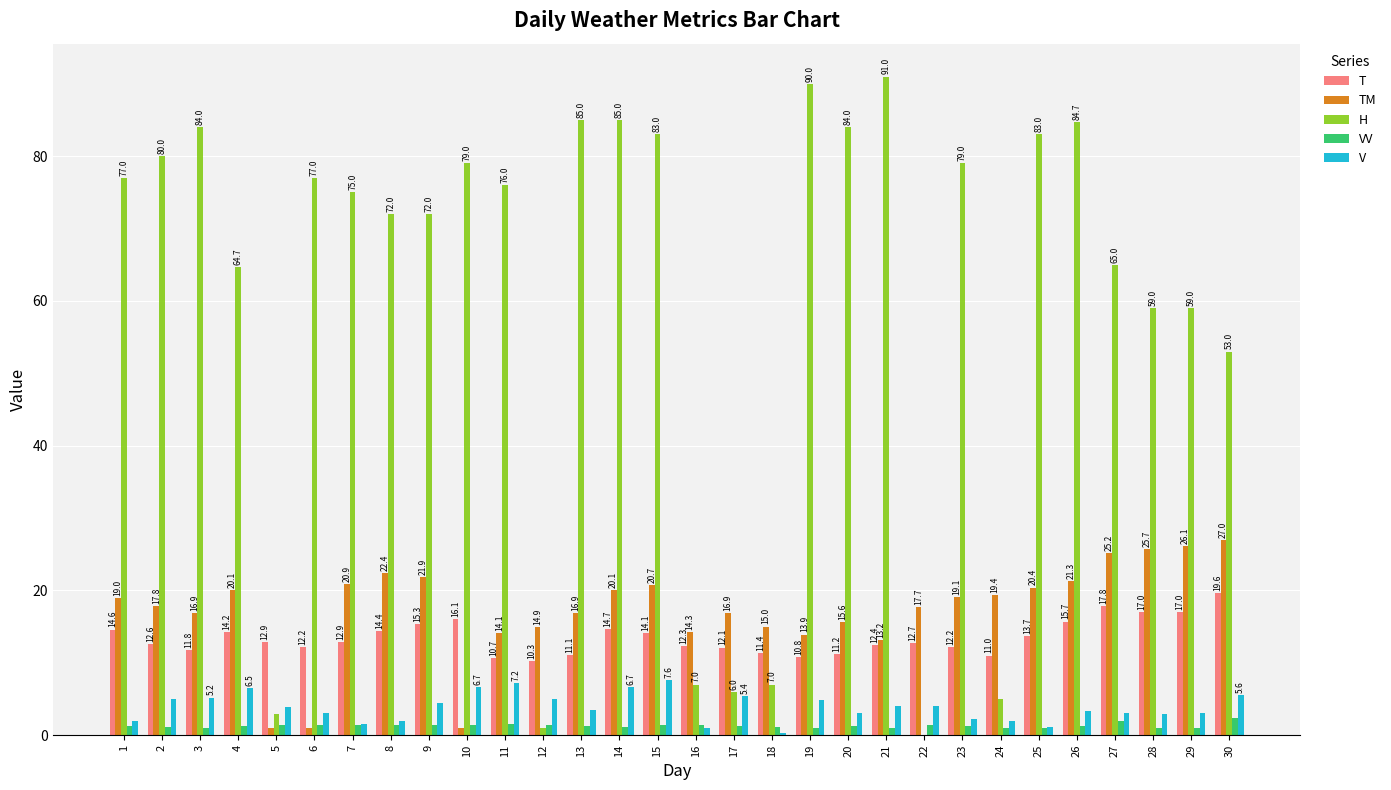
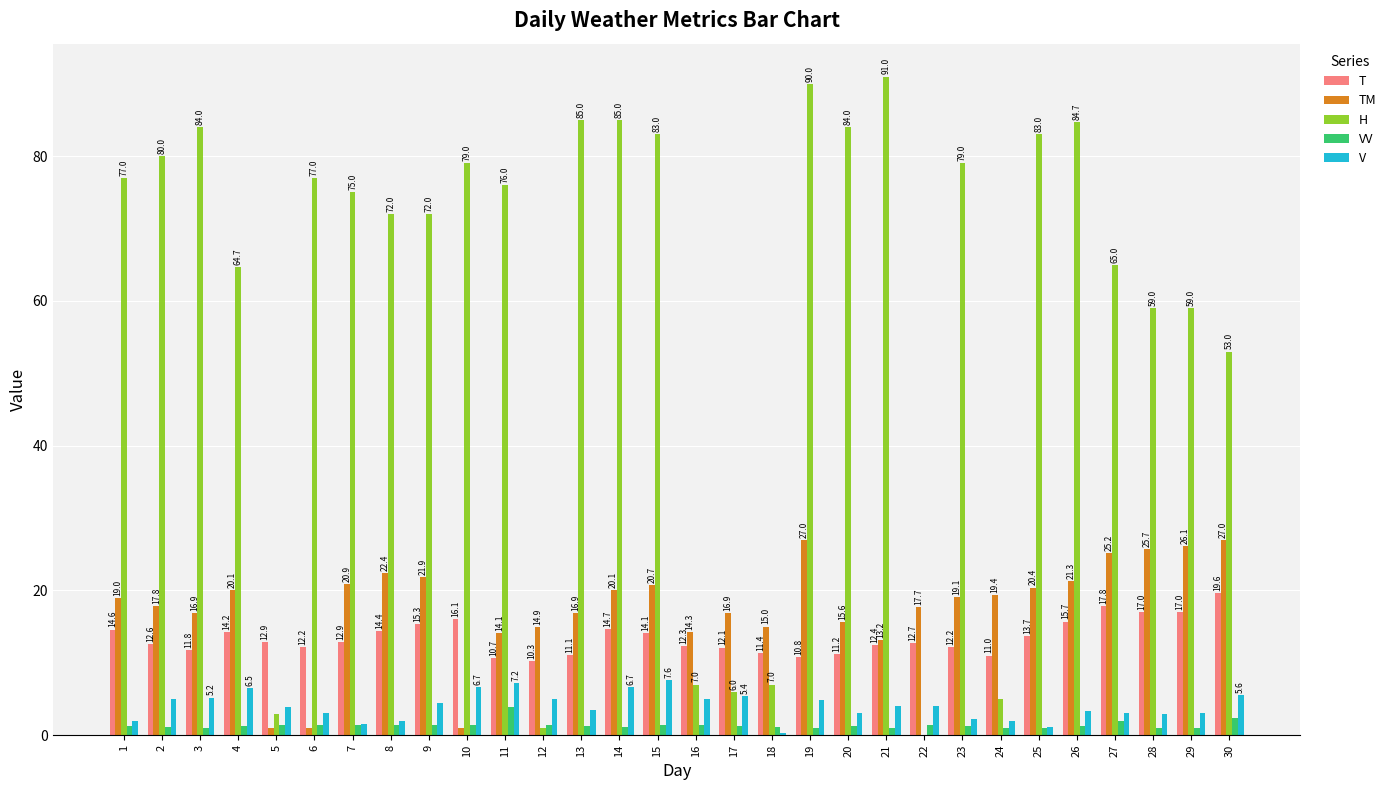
  {
    "T": {
      "1": 14.6,
      "2": 12.6,
      "3": 11.8,
      "4": 14.2,
      "5": 12.9,
      "6": 12.2,
      "7": 12.9,
      "8": 14.4,
      "9": 15.3,
      "10": 16.1,
      "11": 10.7,
      "12": 10.3,
      "13": 11.1,
      "14": 14.7,
      "15": 14.1,
      "16": 12.3,
      "17": 12.1,
      "18": 11.4,
      "19": 10.8,
      "20": 11.2,
      "22": 12.7,
      "23": 12.2,
      "24": 11.0,
      "25": 13.7,
      "26": 15.7,
      "27": 17.8,
      "28": 17.0,
      "29": 17.0,
      "30": 19.6
    },
    "TM": {
      "1": 19.0,
      "2": 17.8,
      "3": 16.9,
      "4": 20.1,
      "7": 20.9,
      "8": 22.4,
      "9": 21.9,
      "11": 14.1,
      "12": 14.9,
      "13": 16.9,
      "14": 20.1,
      "15": 20.7,
      "16": 14.3,
      "17": 16.9,
      "18": 15.0,
-     "19": 13.9,
+     "19": 27.0,
      "20": 15.6,
      "22": 17.7,
      "23": 19.1,
      "24": 19.4,
      "25": 20.4,
      "26": 21.3,
      "27": 25.2,
      "28": 25.7,
      "29": 26.1,
      "30": 27.0
    },
    "H": {
      "1": 77.0,
      "2": 80.0,
      "3": 84.0,
      "4": 64.7,
      "6": 77.0,
      "7": 75.0,
      "8": 72.0,
      "9": 72.0,
      "10": 79.0,
      "11": 76.0,
      "13": 85.0,
      "14": 85.0,
      "15": 83.0,
      "16": 7.0,
      "17": 6.0,
      "18": 7.0,
      "19": 90.0,
      "20": 84.0,
      "21": 91.0,
      "23": 79.0,
      "25": 83.0,
      "26": 84.7,
      "27": 65.0,
      "28": 59.0,
      "29": 59.0,
      "30": 53.0
    },
    "VV": {
      "1": 1,
      "2": 1,
      "3": 1,
      "4": 1,
      "5": 1,
      "6": 1,
      "7": 1,
      "8": 1,
      "9": 1,
      "10": 1,
-     "11": 2,
+     "11": 4,
      "12": 1,
      "13": 1,
      "14": 1,
      "15": 1,
      "16": 1,
      "17": 1,
      "18": 1,
      "19": 1,
      "20": 1,
      "21": 1,
      "22": 1,
      "23": 1,
      "24": 1,
      "25": 1,
      "26": 1,
      "27": 2,
      "28": 1,
      "29": 1,
      "30": 2
    },
    "V": {
      "1": 2,
      "2": 5,
      "5": 4,
      "6": 3,
      "7": 2,
      "8": 2,
      "9": 4,
      "12": 5,
      "13": 4,
-     "16": 1,
+     "16": 5,
      "19": 5,
      "20": 3,
      "21": 4,
      "22": 4,
      "23": 2,
      "24": 2,
      "25": 1,
      "26": 3,
      "27": 3,
      "28": 3,
      "29": 3
    }
  }
